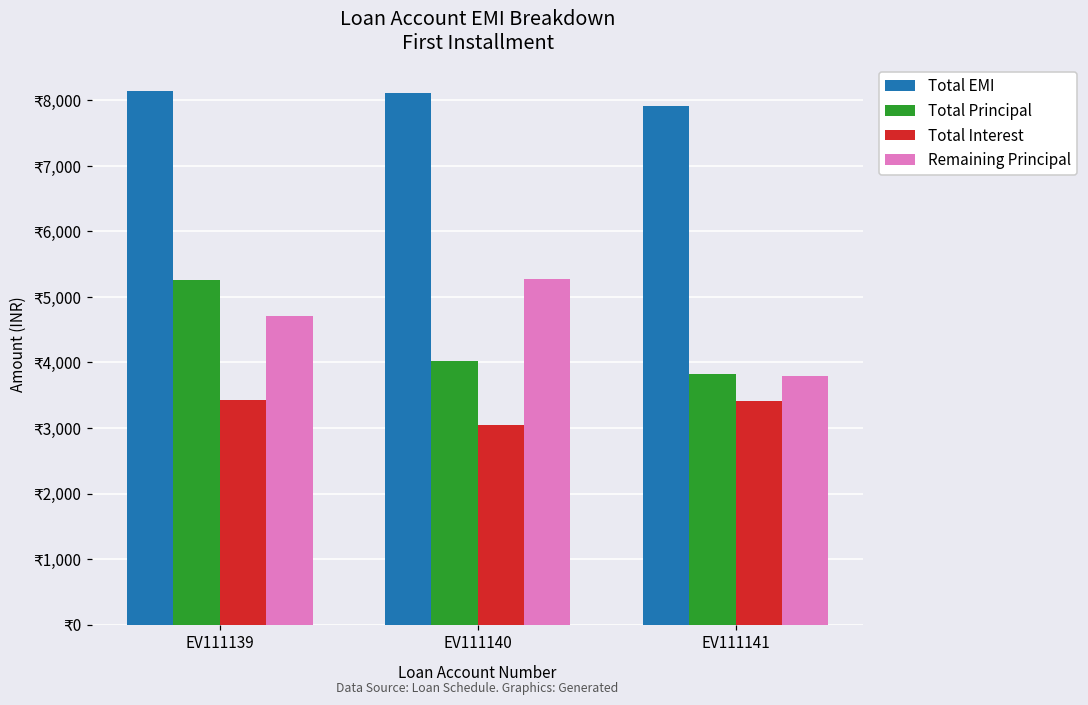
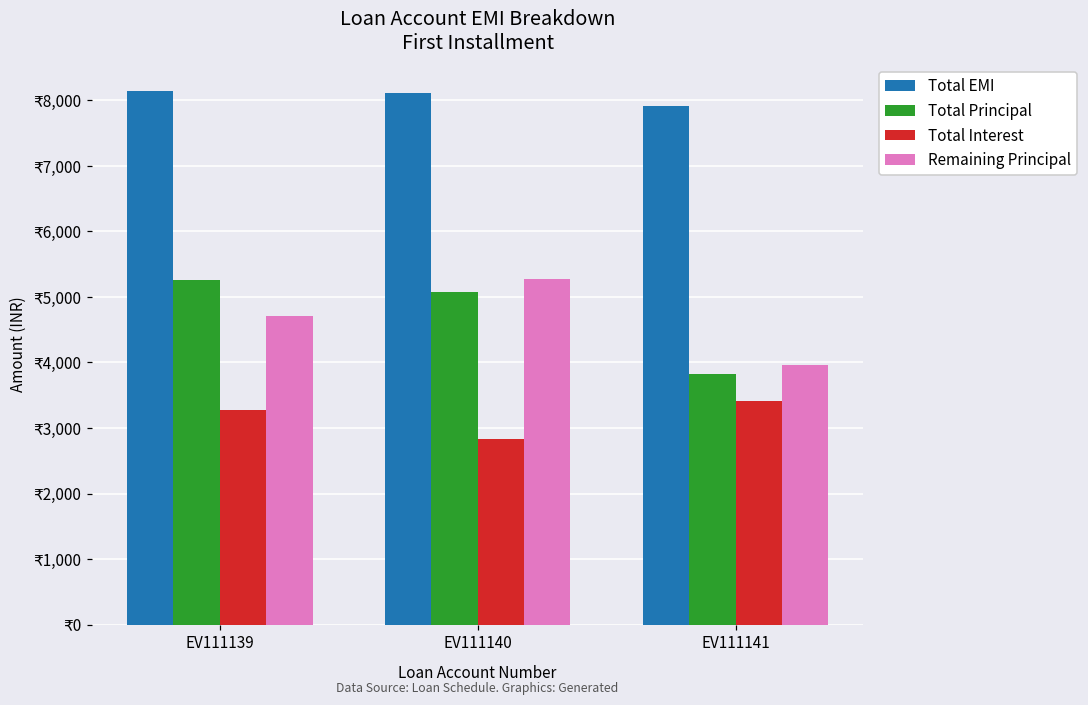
  {
    "Total EMI": {
      "EV111139": "₹8,100",
      "EV111140": "₹8,100",
      "EV111141": "₹7,900"
    },
    "Total Principal": {
      "EV111139": "₹5,300",
-     "EV111140": "₹4,000",
+     "EV111140": "₹5,100",
      "EV111141": "₹3,800"
    },
    "Total Interest": {
-     "EV111139": "₹3,400",
-     "EV111140": "₹3,000",
+     "EV111139": "₹3,300",
+     "EV111140": "₹2,800",
      "EV111141": "₹3,400"
    },
    "Remaining Principal": {
      "EV111139": "₹4,700",
      "EV111140": "₹5,300",
-     "EV111141": "₹3,800"
+     "EV111141": "₹4,000"
    }
  }
